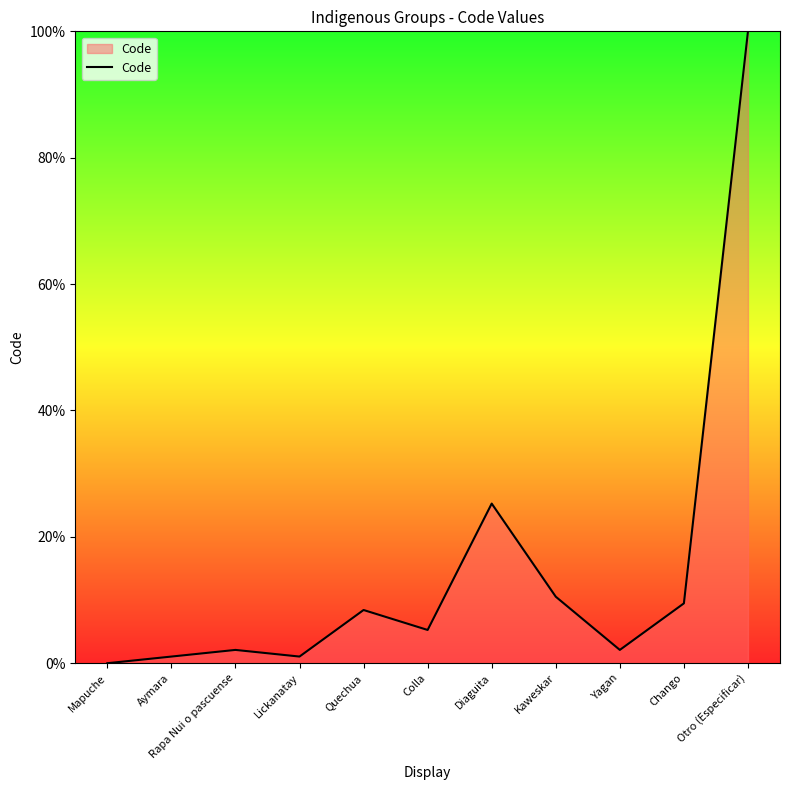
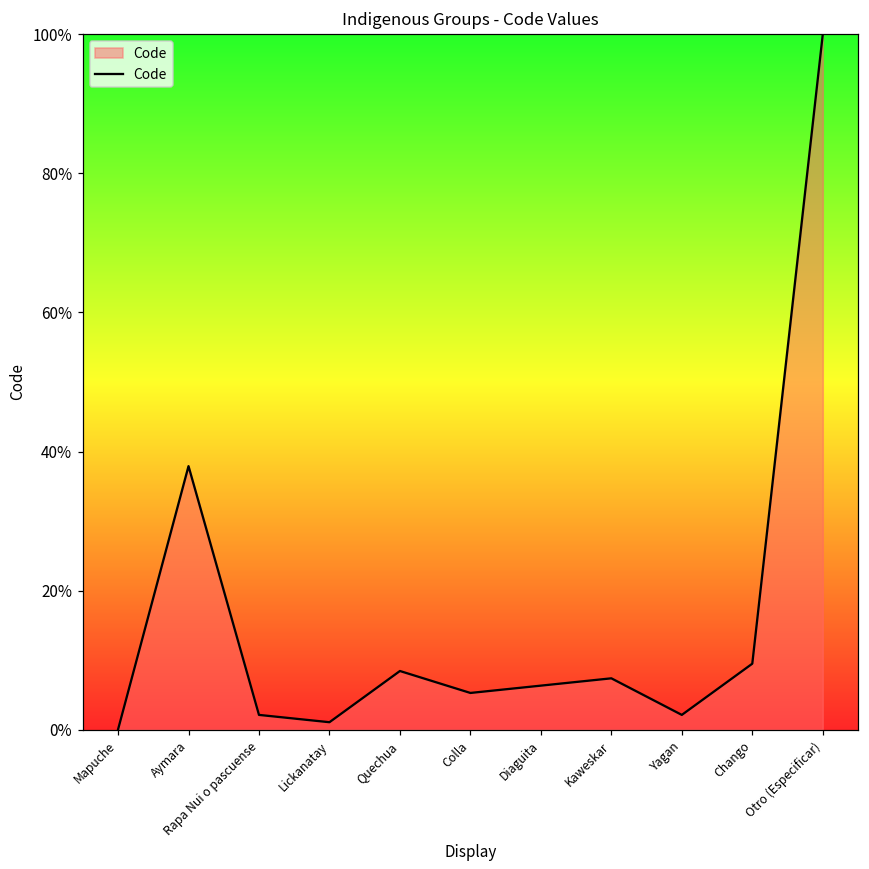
  {
    "Mapuche": "0%",
-   "Aymara": "1%",
+   "Aymara": "38%",
    "Rapa Nui o pascuense": "2%",
    "Lickanatay": "1%",
    "Quechua": "8%",
    "Colla": "5%",
-   "Diaguita": "25%",
-   "Kaweskar": "11%",
+   "Diaguita": "6%",
+   "Kaweskar": "7%",
    "Yagan": "2%",
    "Chango": "9%",
    "Otro (Especificar)": "100%"
  }
